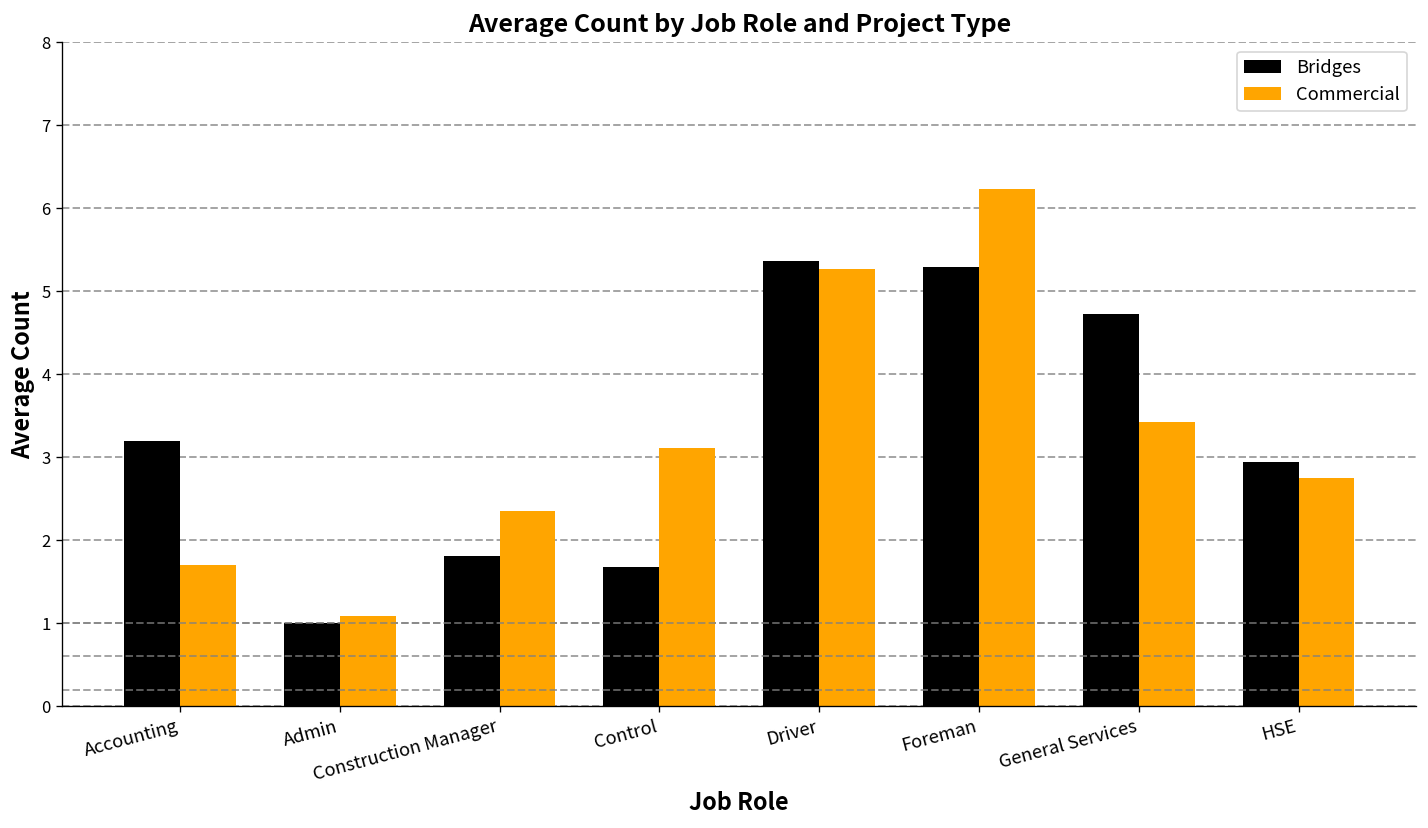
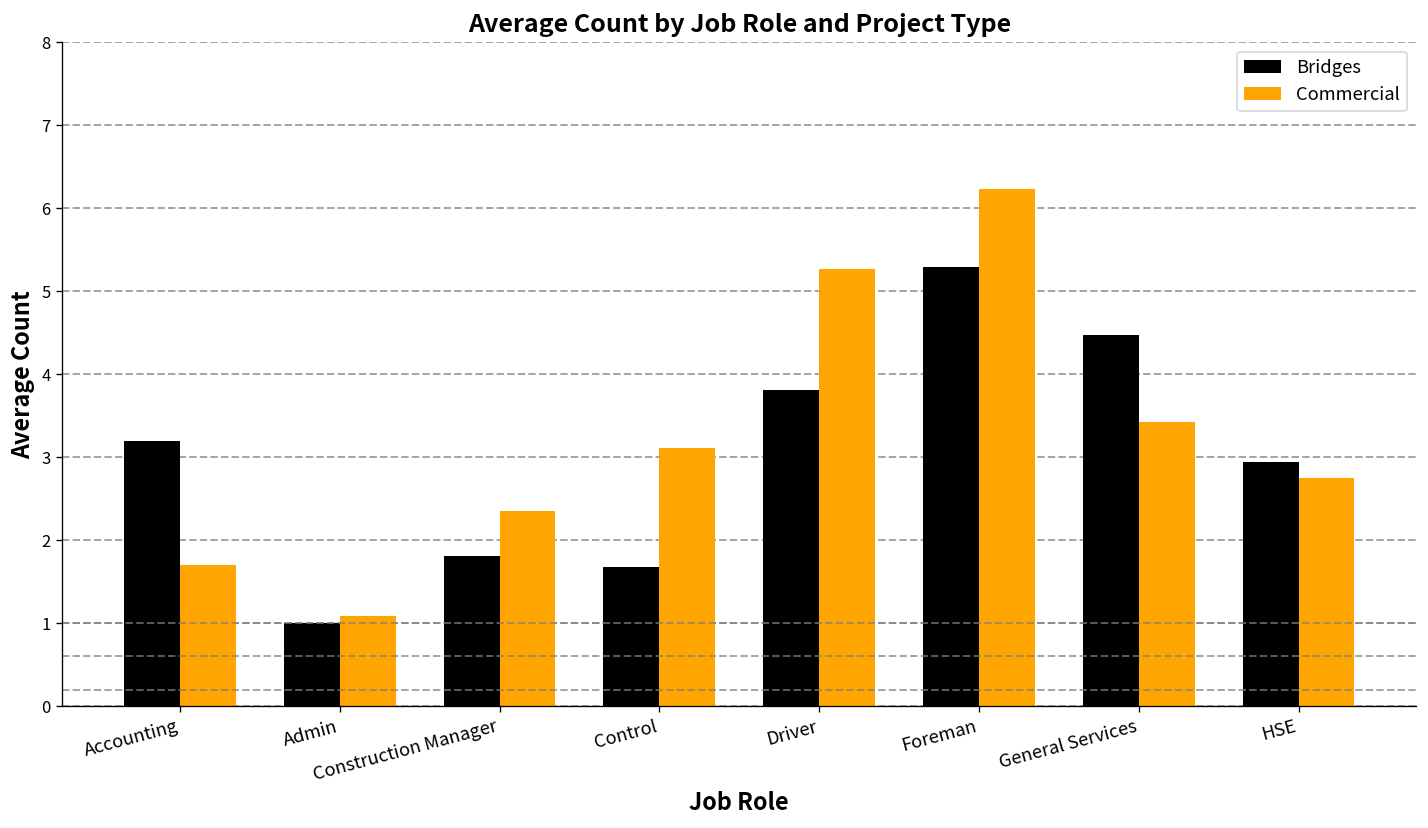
  {
    "Bridges": {
      "Accounting": 3.2,
      "Admin": 1.0,
      "Construction Manager": 1.8,
      "Control": 1.7,
-     "Driver": 5.4,
+     "Driver": 3.8,
      "Foreman": 5.3,
-     "General Services": 4.7,
+     "General Services": 4.5,
      "HSE": 2.9
    },
    "Commercial": {
      "Accounting": 1.7,
      "Admin": 1.1,
      "Construction Manager": 2.4,
      "Control": 3.1,
      "Driver": 5.3,
      "Foreman": 6.2,
      "General Services": 3.4,
      "HSE": 2.7
    }
  }
